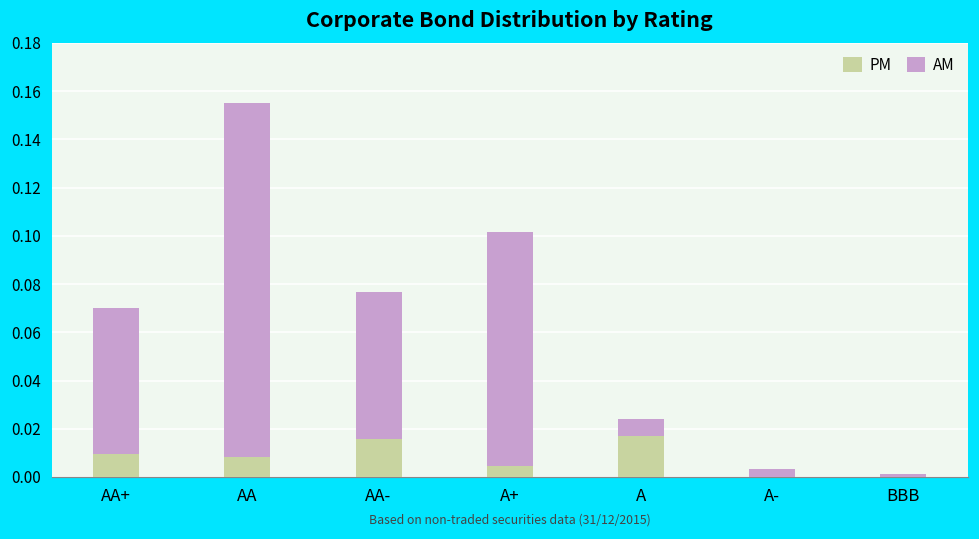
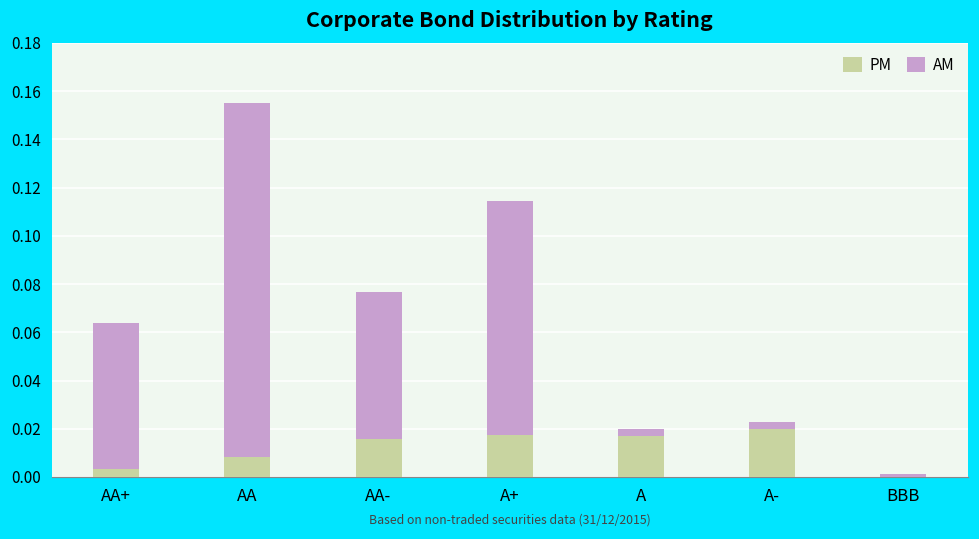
  {
    "PM": {
-     "AA+": 0.010,
+     "AA+": 0.003,
      "AA": 0.008,
      "AA-": 0.016,
-     "A+": 0.005,
+     "A+": 0.018,
      "A": 0.017,
-     "A-": 0.000
+     "A-": 0.020
    },
    "AM": {
      "AA+": 0.061,
      "AA": 0.147,
      "AA-": 0.061,
      "A+": 0.097,
-     "A": 0.007,
+     "A": 0.003,
      "A-": 0.003
    }
  }
